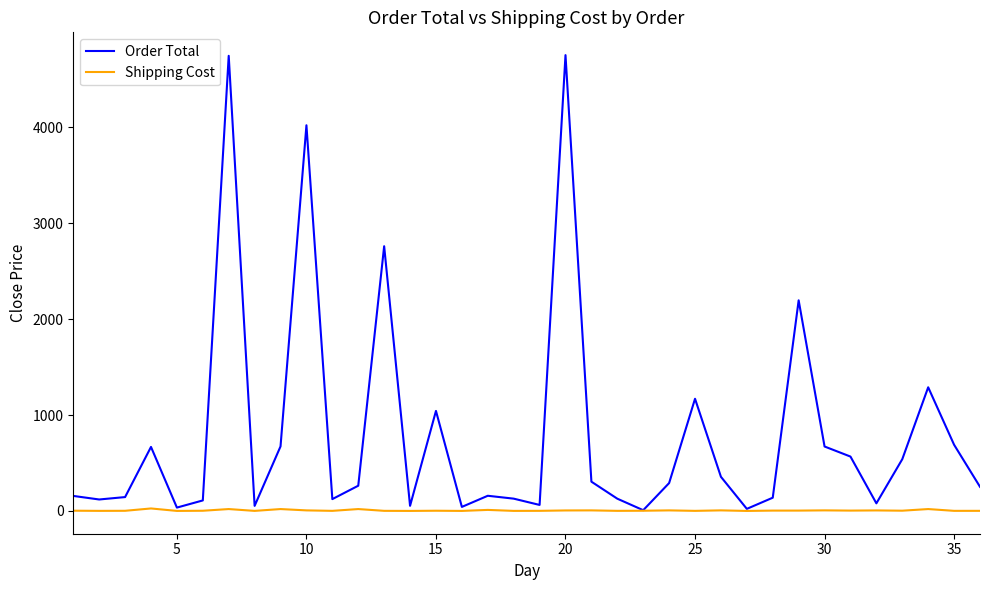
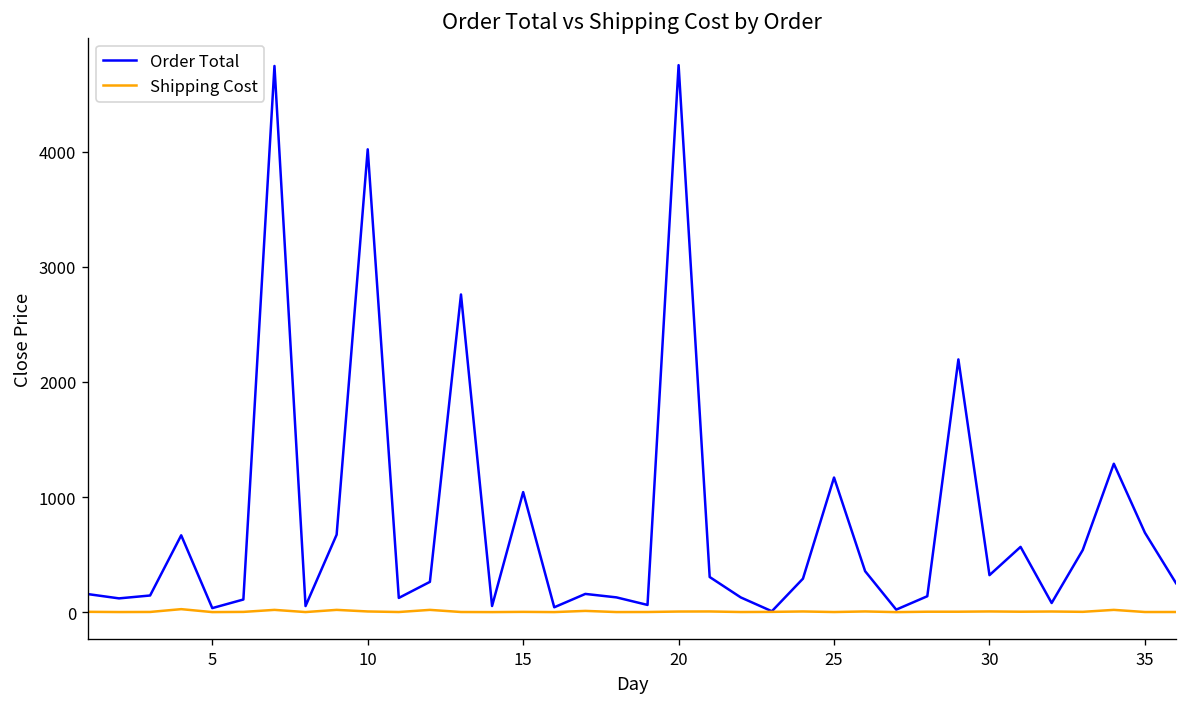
  {
    "Order Total": {
      "5": 0,
      "10": 4000,
      "15": 1000,
      "20": 4800,
      "25": 1200,
-     "30": 700,
+     "30": 300,
      "35": 700
    },
    "Shipping Cost": {
      "5": 0,
      "10": 0,
      "15": 0,
      "20": 0,
      "25": 0,
      "30": 0,
      "35": 0
    }
  }
